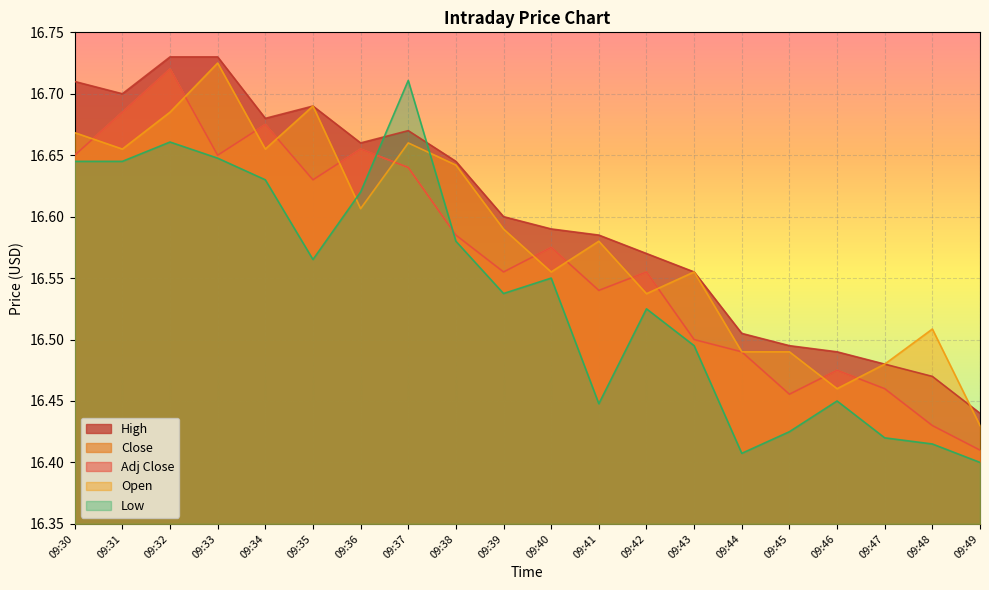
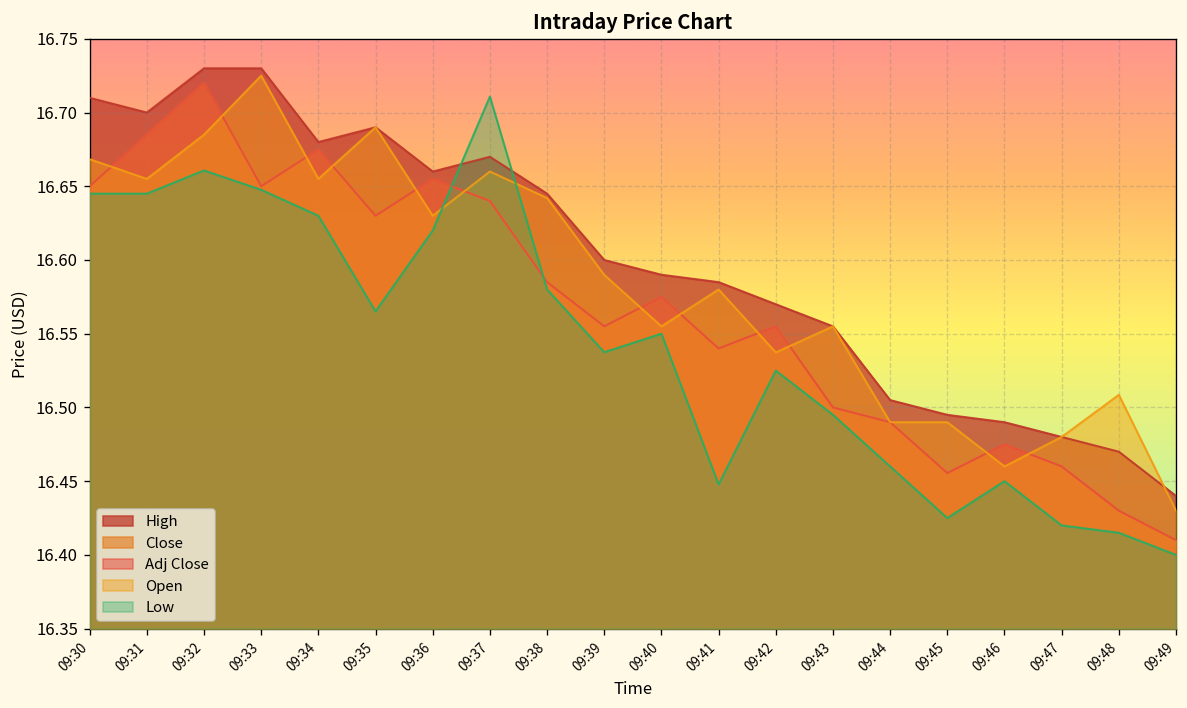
  {
    "Open": {
      "09:30": 16.668,
      "09:31": 16.655,
      "09:32": 16.685,
      "09:33": 16.725,
      "09:34": 16.655,
-     "09:36": 16.607,
+     "09:36": 16.630,
      "09:37": 16.660,
      "09:38": 16.642,
      "09:39": 16.590,
      "09:40": 16.555,
      "09:41": 16.580,
      "09:42": 16.537,
      "09:45": 16.490,
      "09:46": 16.460,
      "09:48": 16.509,
      "09:49": 16.430
    },
    "Low": {
      "09:30": 16.645,
      "09:31": 16.645,
      "09:32": 16.661,
      "09:33": 16.648,
      "09:34": 16.630,
      "09:35": 16.565,
      "09:36": 16.620,
      "09:37": 16.711,
      "09:38": 16.580,
      "09:39": 16.537,
      "09:40": 16.550,
      "09:41": 16.448,
      "09:42": 16.525,
      "09:43": 16.495,
-     "09:44": 16.407,
+     "09:44": 16.460,
      "09:45": 16.425,
      "09:46": 16.450,
      "09:47": 16.420,
      "09:48": 16.415,
      "09:49": 16.400
    }
  }
